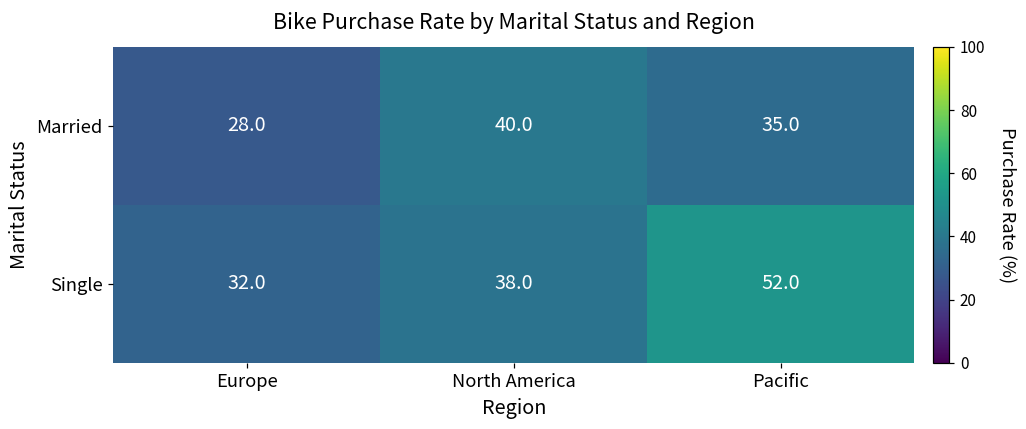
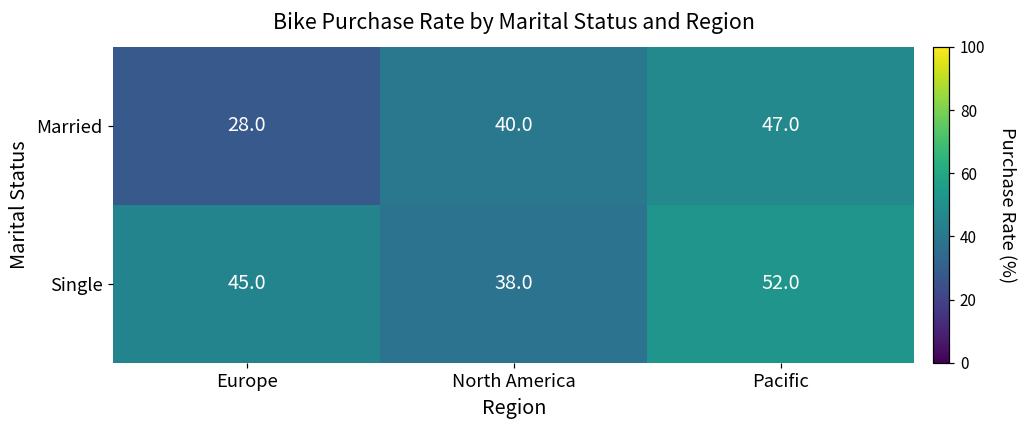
  {
    "Married": {
      "Europe": 28.0,
      "North America": 40.0,
-     "Pacific": 35.0
+     "Pacific": 47.0
    },
    "Single": {
-     "Europe": 32.0,
+     "Europe": 45.0,
      "North America": 38.0,
      "Pacific": 52.0
    }
  }
